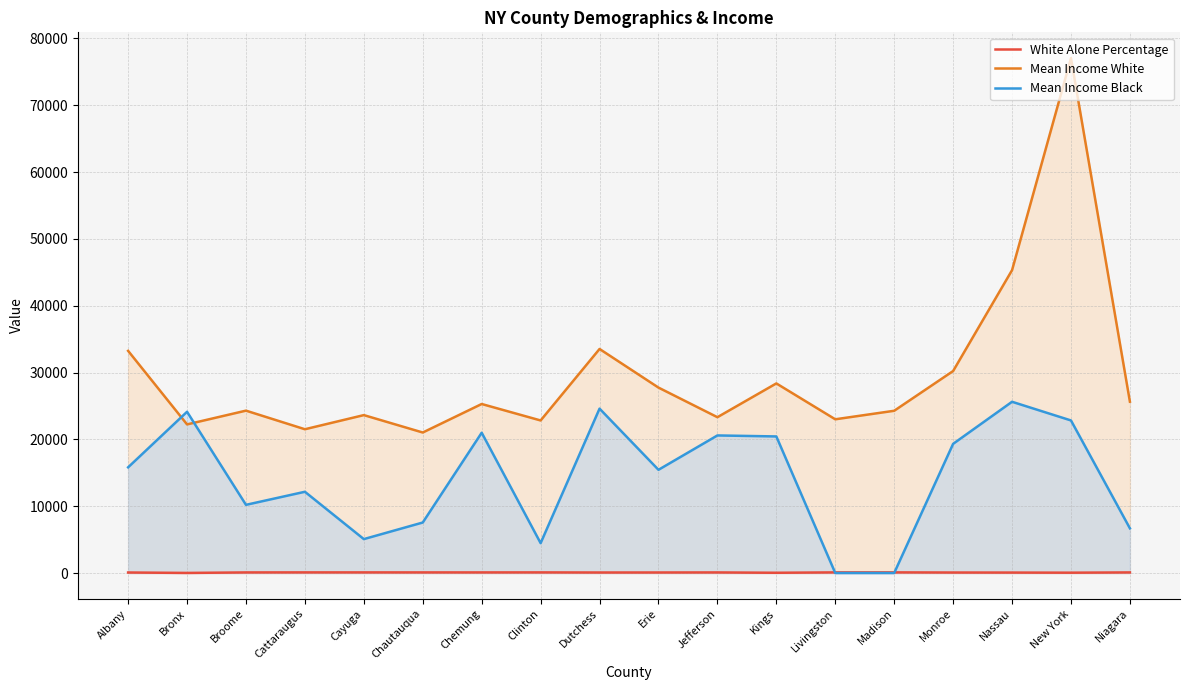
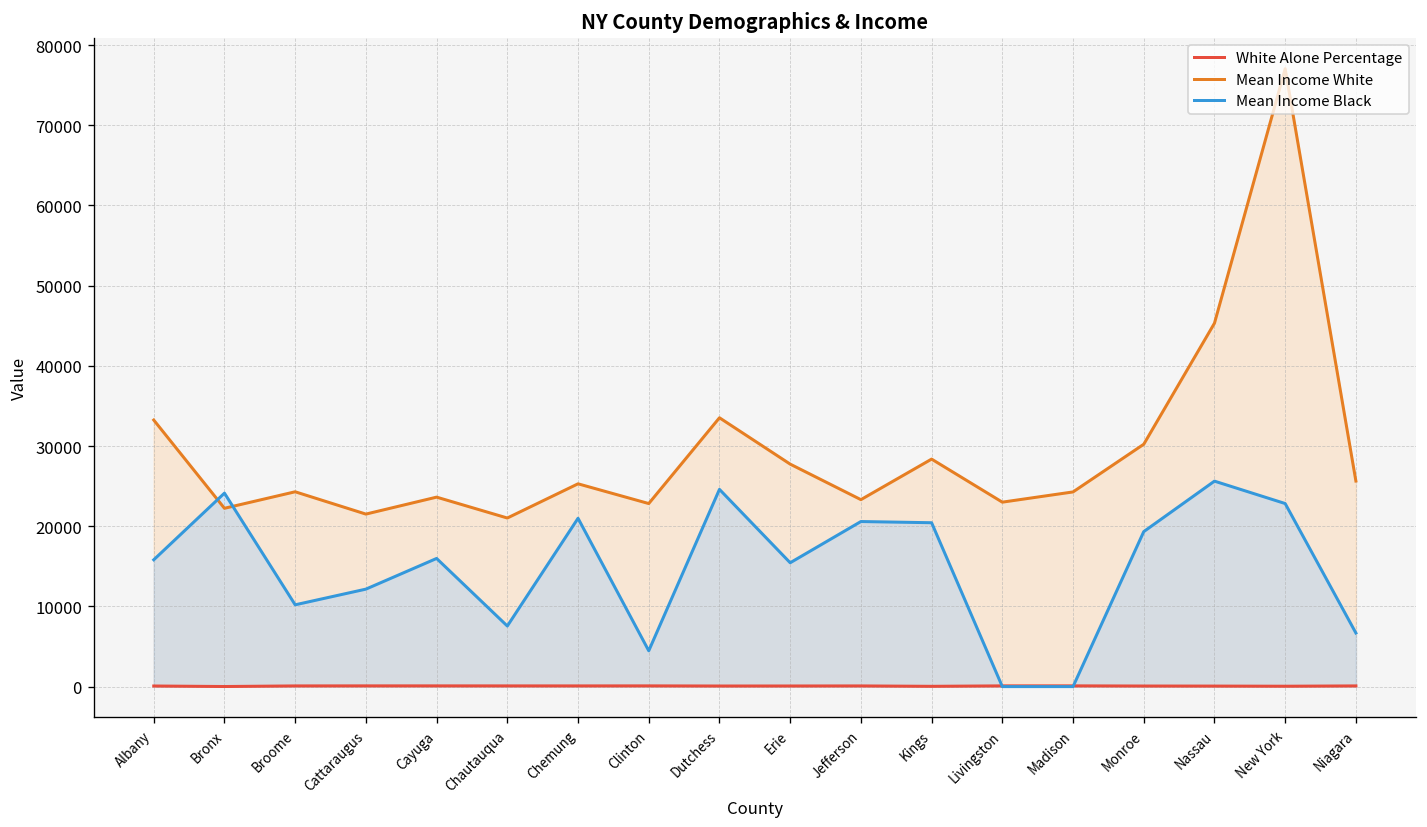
  {
    "Mean Income Black": {
      "Albany": 16000,
      "Bronx": 24000,
      "Broome": 10000,
      "Cattaraugus": 12000,
-     "Cayuga": 5000,
+     "Cayuga": 16000,
      "Chautauqua": 8000,
      "Chemung": 21000,
      "Clinton": 4000,
      "Dutchess": 25000,
      "Erie": 15000,
      "Jefferson": 21000,
      "Kings": 20000,
      "Monroe": 19000,
      "Nassau": 26000,
      "New York": 23000,
      "Niagara": 7000
    }
  }
